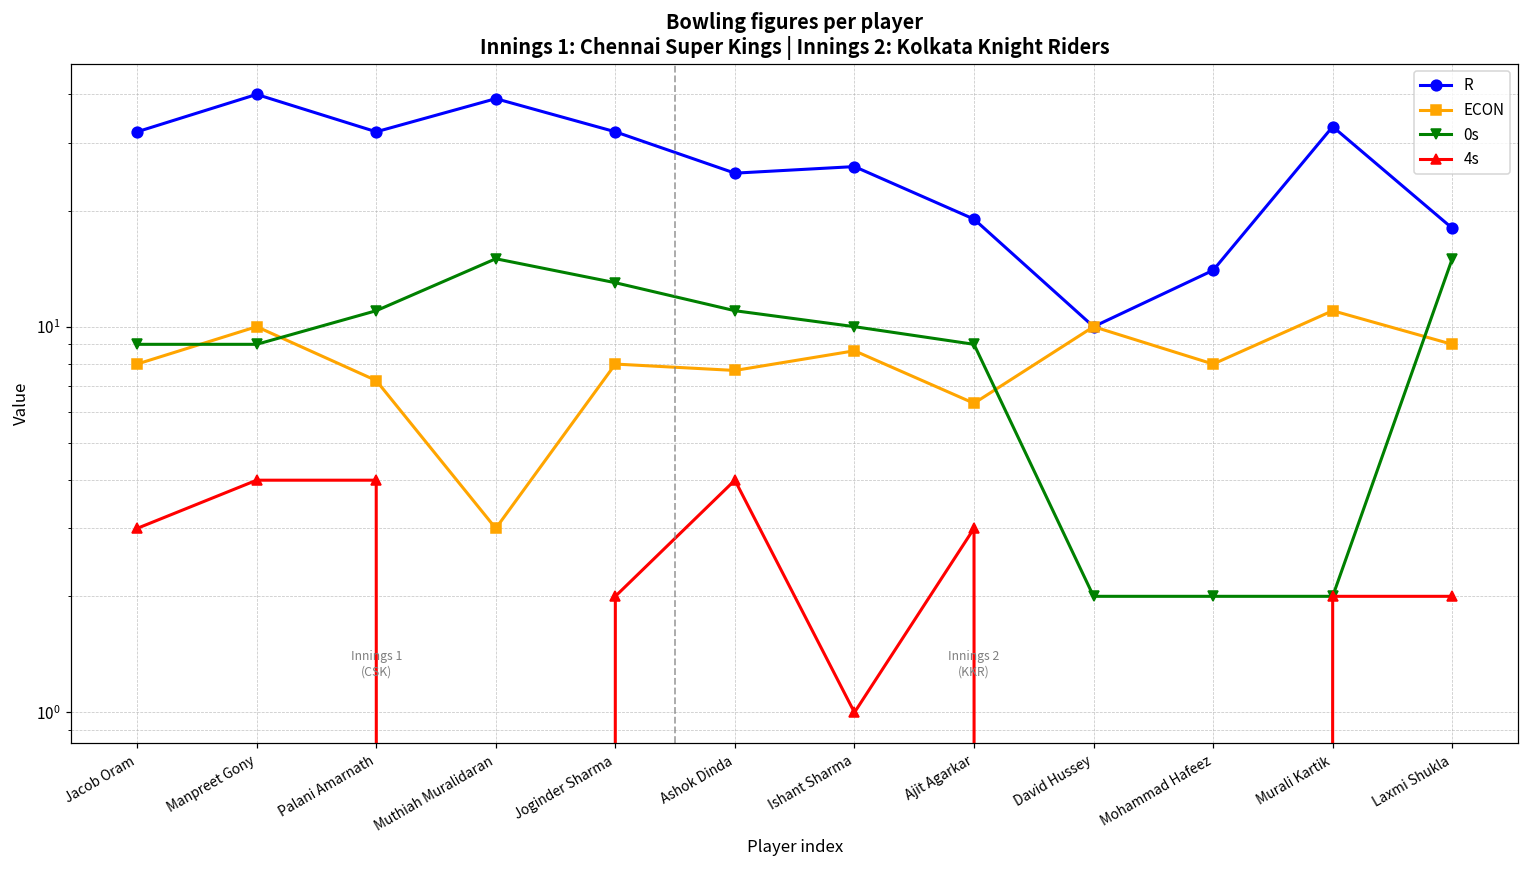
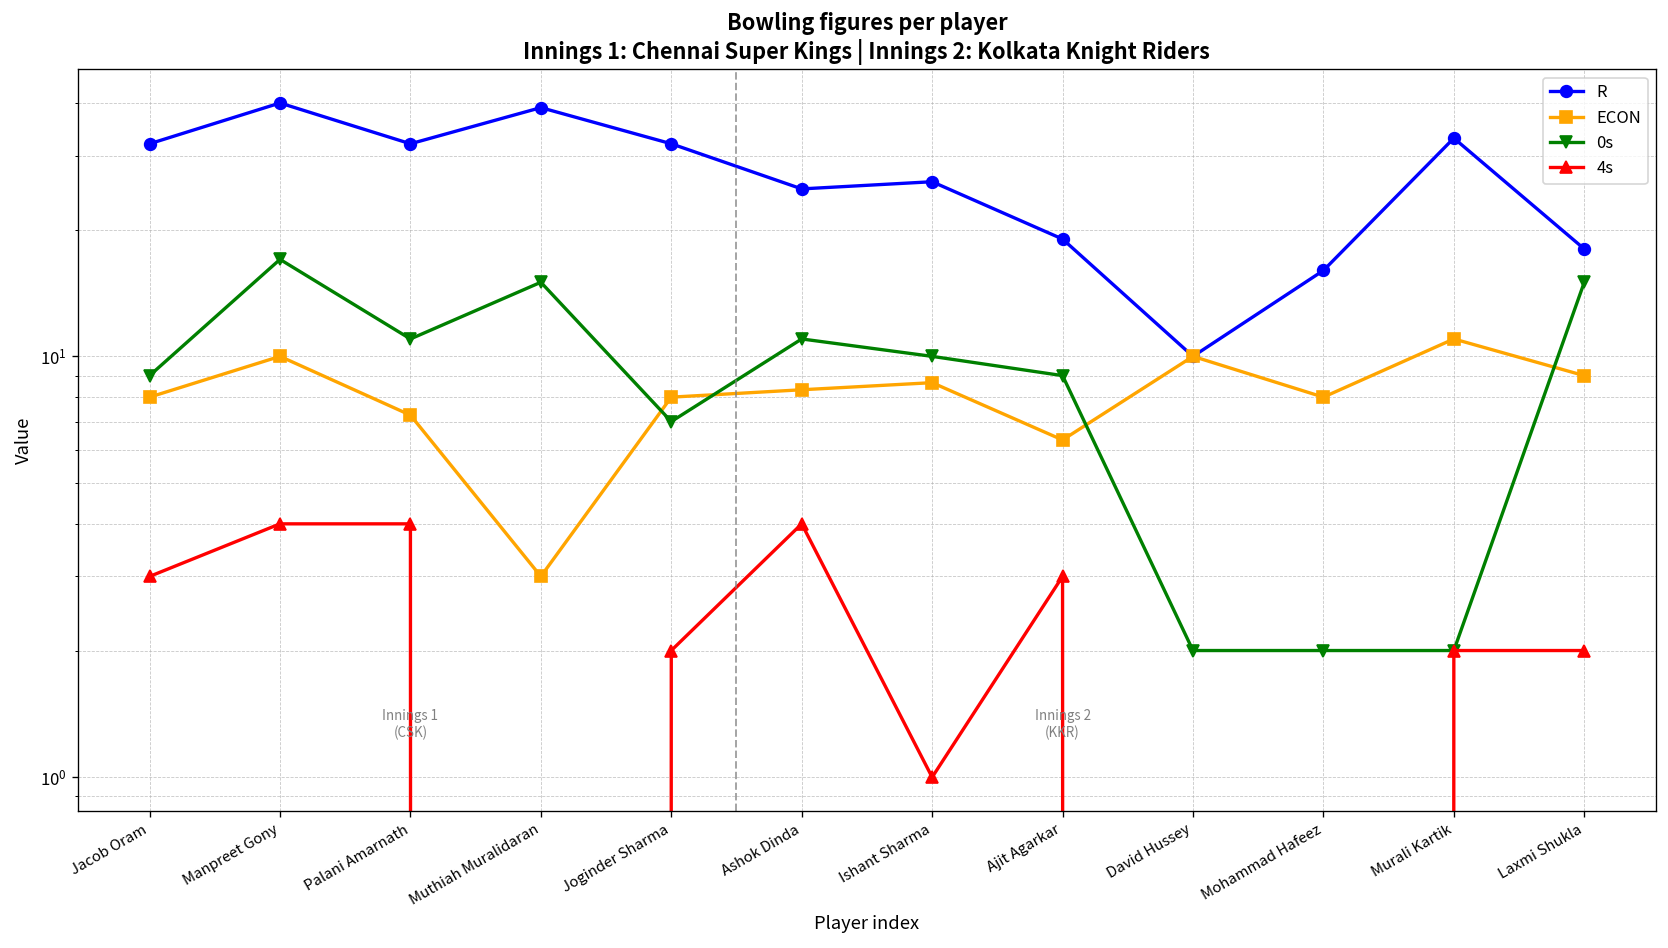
  {
    "R": {
      "Jacob Oram": 32,
      "Manpreet Gony": 40,
      "Palani Amarnath": 32,
      "Muthiah Muralidaran": 39,
      "Joginder Sharma": 32,
      "Ashok Dinda": 25,
      "Ishant Sharma": 26,
      "Ajit Agarkar": 19,
-     "Mohammad Hafeez": 14,
+     "Mohammad Hafeez": 16,
      "Murali Kartik": 33,
      "Laxmi Shukla": 18
    },
    "ECON": {
      "Jacob Oram": 8.0,
      "Manpreet Gony": 10.0,
      "Palani Amarnath": 7.3,
      "Muthiah Muralidaran": 3.0,
      "Joginder Sharma": 8.0,
-     "Ashok Dinda": 7.7,
+     "Ashok Dinda": 8.3,
      "Ishant Sharma": 8.7,
      "Ajit Agarkar": 6.3,
      "Mohammad Hafeez": 8.0,
      "Murali Kartik": 11.0,
      "Laxmi Shukla": 9.0
    },
    "0s": {
      "Jacob Oram": 9,
-     "Manpreet Gony": 9,
+     "Manpreet Gony": 17,
      "Palani Amarnath": 11,
      "Muthiah Muralidaran": 15,
-     "Joginder Sharma": 13,
+     "Joginder Sharma": 7,
      "Ashok Dinda": 11,
      "Ishant Sharma": 10,
      "Ajit Agarkar": 9,
      "David Hussey": 2,
      "Mohammad Hafeez": 2,
      "Laxmi Shukla": 15
    },
    "4s": {
      "Jacob Oram": 3.0,
      "Manpreet Gony": 4.0,
      "Palani Amarnath": 4.0,
      "Joginder Sharma": 2.0,
      "Ashok Dinda": 4.0,
      "Ishant Sharma": 1.0,
      "Ajit Agarkar": 3.0,
      "Laxmi Shukla": 2.0
    }
  }
